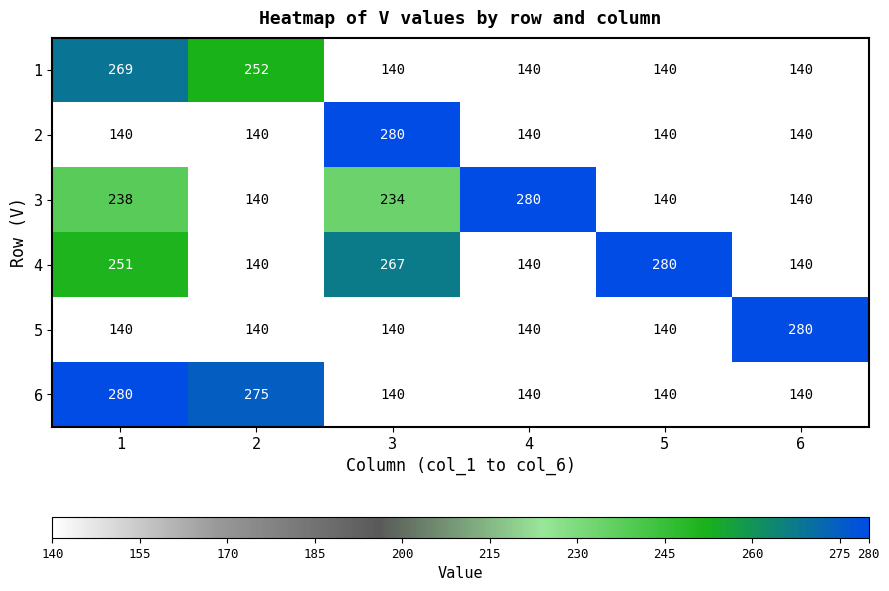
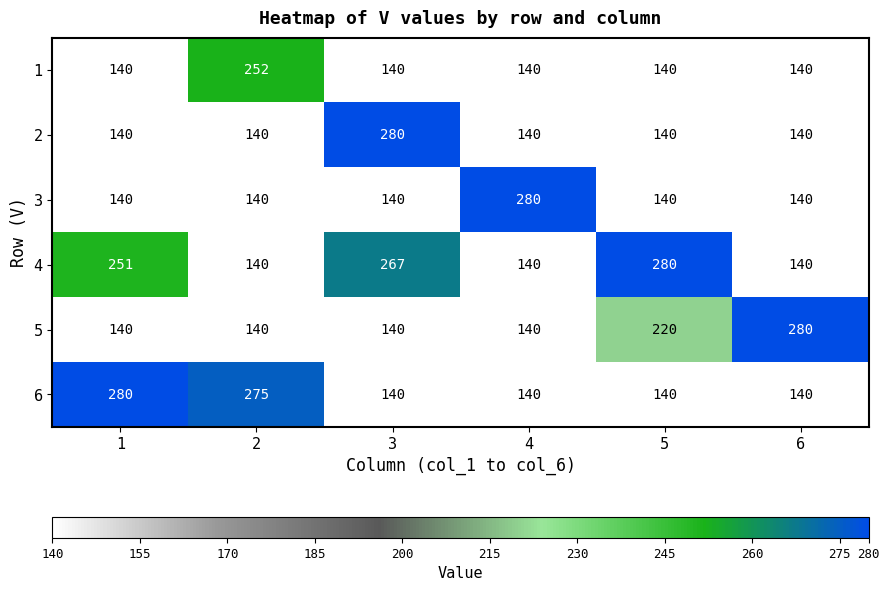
  {
    "1": {
-     "1": 269,
+     "1": 140,
      "2": 252,
      "3": 140,
      "4": 140,
      "5": 140,
      "6": 140
    },
    "2": {
      "1": 140,
      "2": 140,
      "3": 280,
      "4": 140,
      "5": 140,
      "6": 140
    },
    "3": {
-     "1": 238,
+     "1": 140,
      "2": 140,
-     "3": 234,
+     "3": 140,
      "4": 280,
      "5": 140,
      "6": 140
    },
    "4": {
      "1": 251,
      "2": 140,
      "3": 267,
      "4": 140,
      "5": 280,
      "6": 140
    },
    "5": {
      "1": 140,
      "2": 140,
      "3": 140,
      "4": 140,
-     "5": 140,
+     "5": 220,
      "6": 280
    },
    "6": {
      "1": 280,
      "2": 275,
      "3": 140,
      "4": 140,
      "5": 140,
      "6": 140
    }
  }
